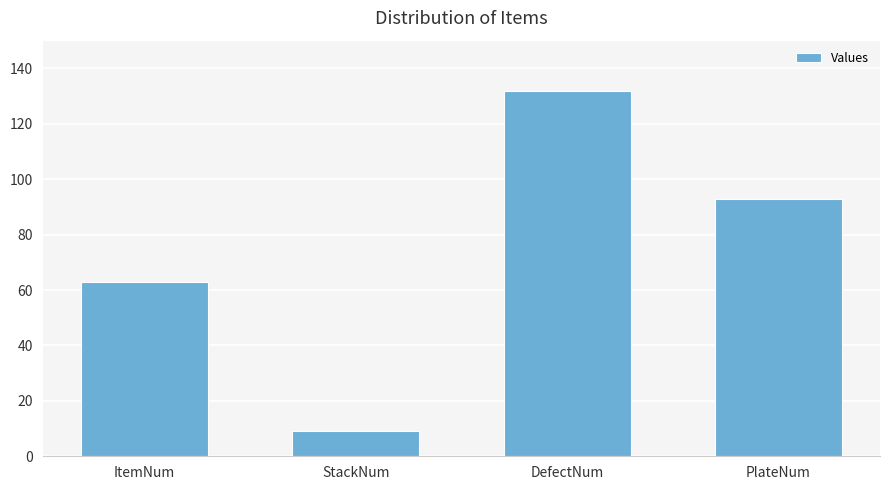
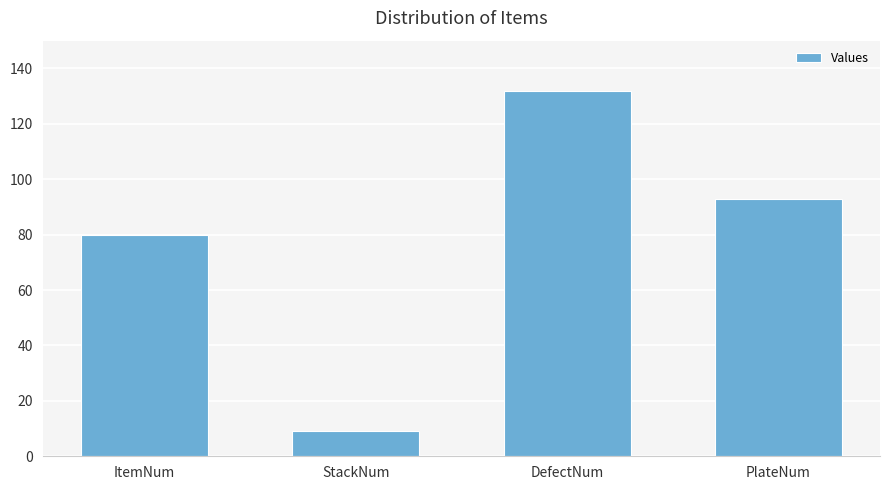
  {
-   "ItemNum": 63,
+   "ItemNum": 80,
    "StackNum": 9,
    "DefectNum": 132,
    "PlateNum": 93
  }
